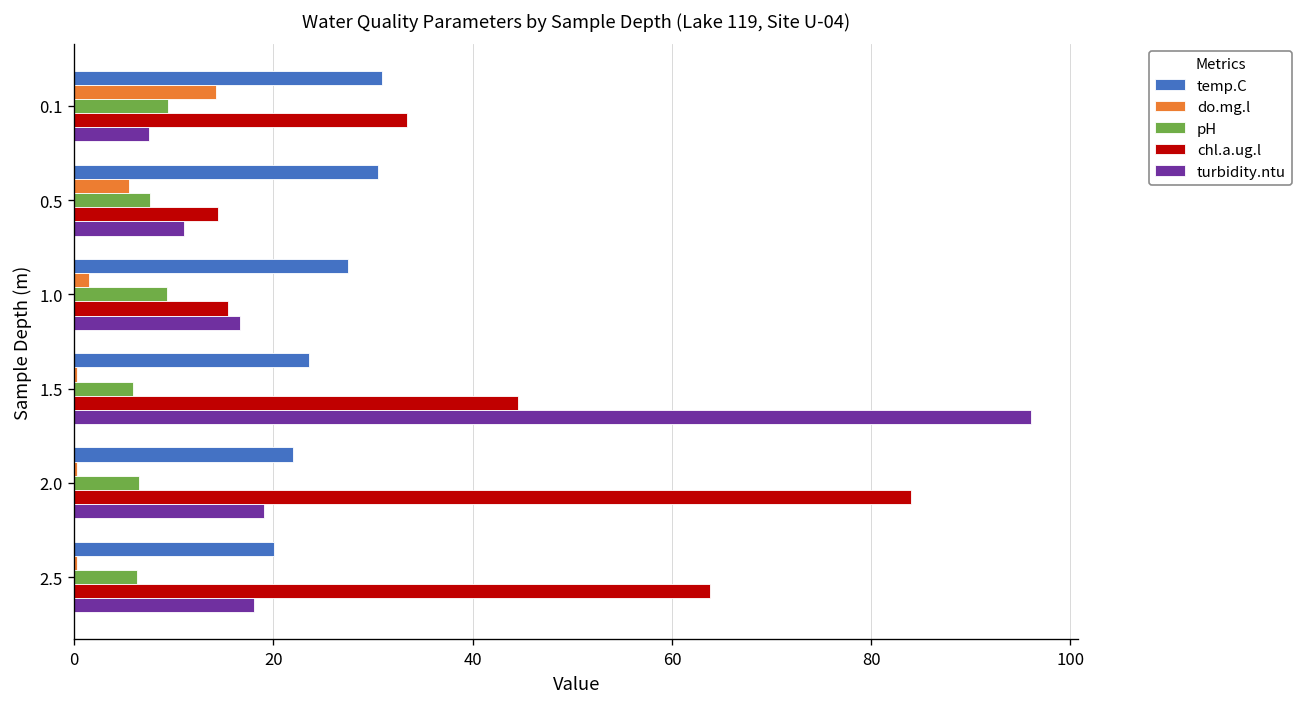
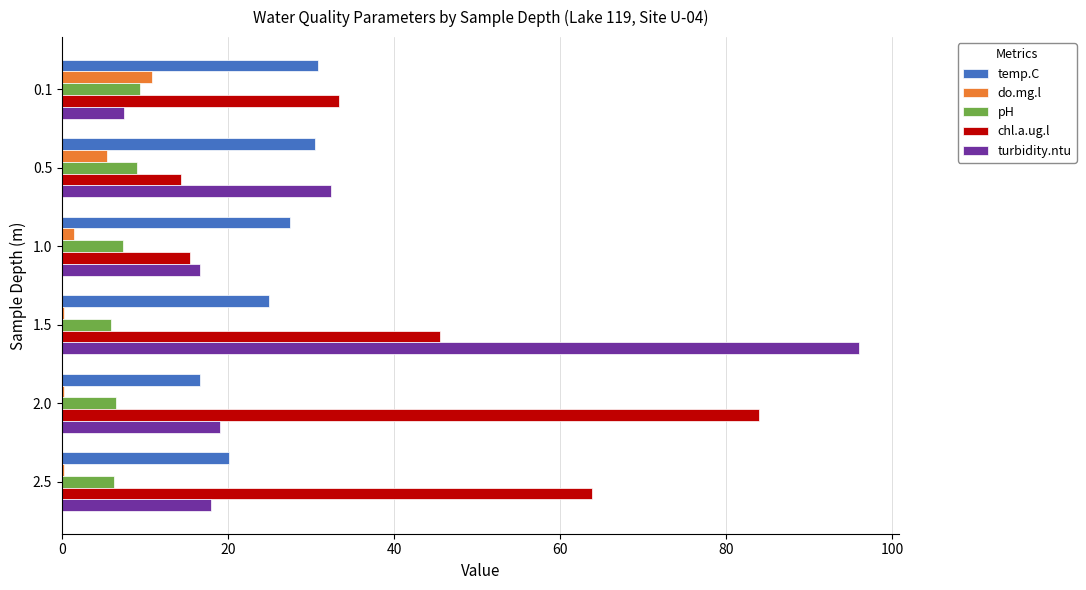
  {
    "temp.C": {
      "0.1": 31,
      "0.5": 31,
      "1.0": 28,
-     "1.5": 24,
-     "2.0": 22,
+     "1.5": 25,
+     "2.0": 17,
      "2.5": 20
    },
    "do.mg.l": {
-     "0.1": 14,
+     "0.1": 11,
      "0.5": 5,
      "1.0": 2
    },
    "pH": {
      "0.1": 9,
-     "0.5": 8,
-     "1.0": 9,
+     "0.5": 9,
+     "1.0": 7,
      "1.5": 6,
      "2.0": 7,
      "2.5": 6
    },
    "chl.a.ug.l": {
      "0.1": 33,
      "0.5": 14,
      "1.0": 15,
-     "1.5": 45,
+     "1.5": 46,
      "2.0": 84,
      "2.5": 64
    },
    "turbidity.ntu": {
      "0.1": 8,
-     "0.5": 11,
+     "0.5": 32,
      "1.0": 17,
      "1.5": 96,
      "2.0": 19,
      "2.5": 18
    }
  }
